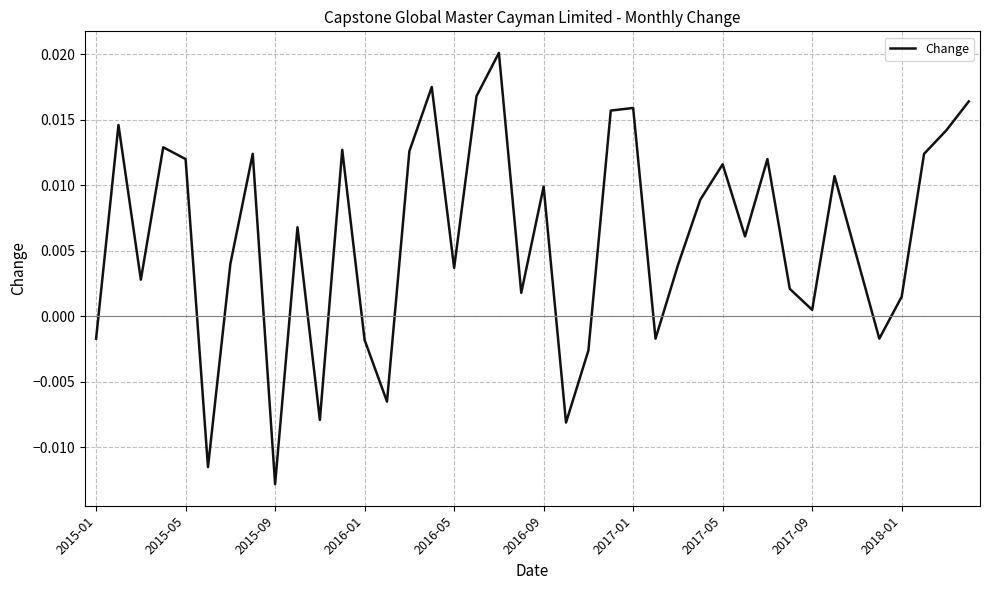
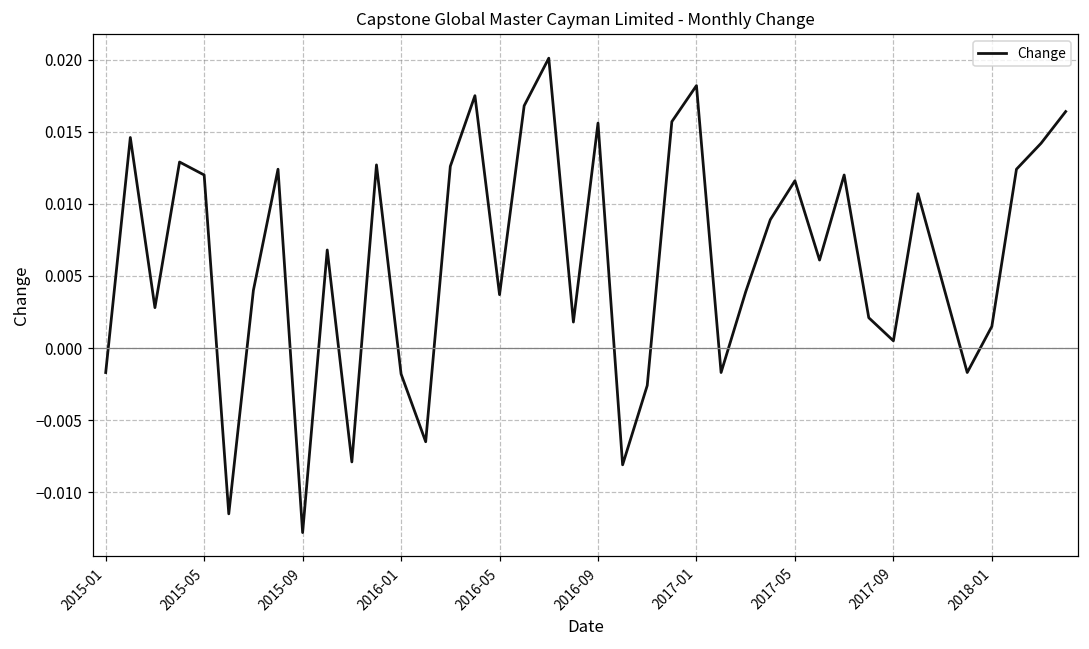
  {
    "2015-01": -0.0017,
    "2015-05": 0.0120,
    "2015-09": -0.0128,
    "2016-01": -0.0018,
    "2016-05": 0.0037,
-   "2016-09": 0.0099,
-   "2017-01": 0.0159,
+   "2016-09": 0.0156,
+   "2017-01": 0.0182,
    "2017-05": 0.0116,
    "2017-09": 0.0005,
    "2018-01": 0.0015
  }
